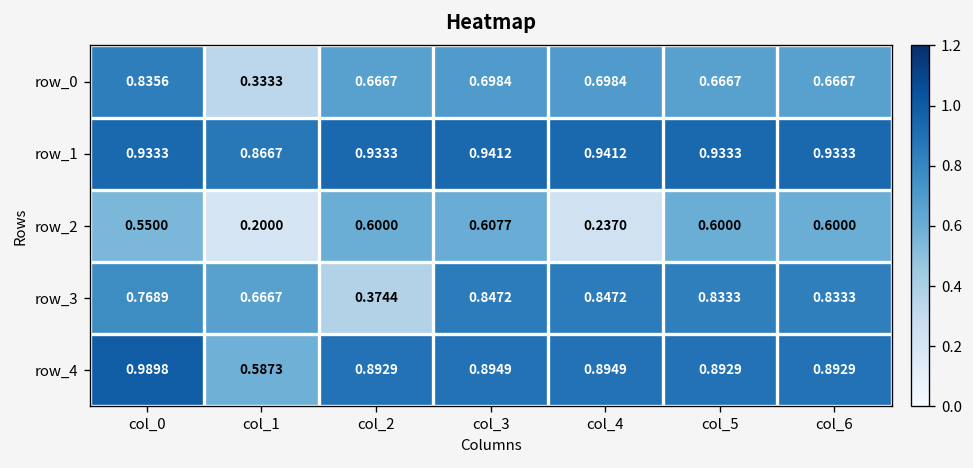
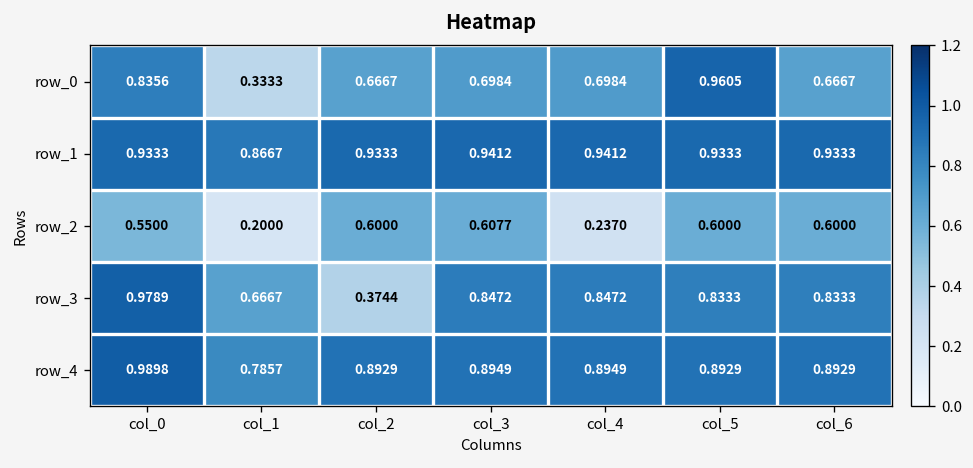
  {
    "row_0": {
      "col_0": 0.8356,
      "col_1": 0.3333,
      "col_2": 0.6667,
      "col_3": 0.6984,
      "col_4": 0.6984,
-     "col_5": 0.6667,
+     "col_5": 0.9605,
      "col_6": 0.6667
    },
    "row_1": {
      "col_0": 0.9333,
      "col_1": 0.8667,
      "col_2": 0.9333,
      "col_3": 0.9412,
      "col_4": 0.9412,
      "col_5": 0.9333,
      "col_6": 0.9333
    },
    "row_2": {
      "col_0": 0.5500,
      "col_1": 0.2000,
      "col_2": 0.6000,
      "col_3": 0.6077,
      "col_4": 0.2370,
      "col_5": 0.6000,
      "col_6": 0.6000
    },
    "row_3": {
-     "col_0": 0.7689,
+     "col_0": 0.9789,
      "col_1": 0.6667,
      "col_2": 0.3744,
      "col_3": 0.8472,
      "col_4": 0.8472,
      "col_5": 0.8333,
      "col_6": 0.8333
    },
    "row_4": {
      "col_0": 0.9898,
-     "col_1": 0.5873,
+     "col_1": 0.7857,
      "col_2": 0.8929,
      "col_3": 0.8949,
      "col_4": 0.8949,
      "col_5": 0.8929,
      "col_6": 0.8929
    }
  }
